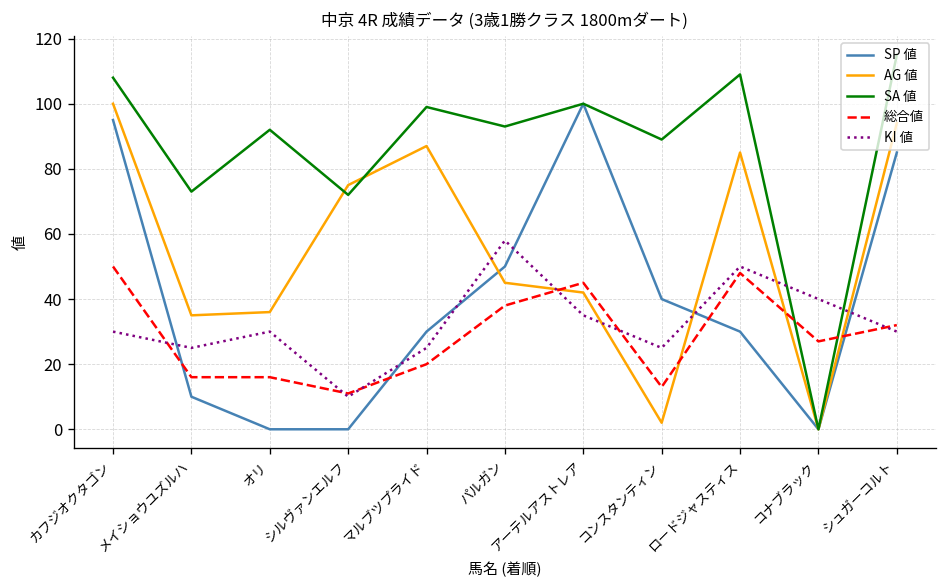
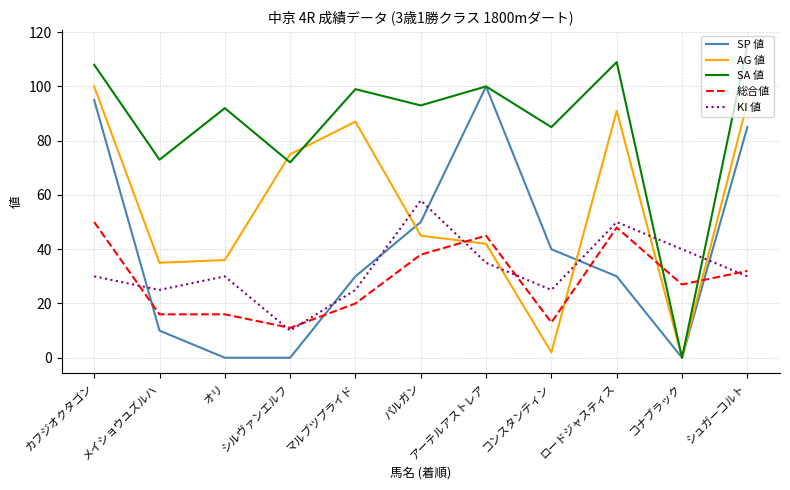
  {
    "SP 値": {
      "カフジオクタゴン": 95,
      "メイショウユズルハ": 10,
      "オリ": 0,
      "シルヴァンエルフ": 0,
      "マルブツプライド": 30,
      "パルガン": 50,
      "コンスタンティン": 40,
      "ロードジャスティス": 30,
      "シュガーコルト": 85
    },
    "AG 値": {
      "カフジオクタゴン": 100,
      "メイショウユズルハ": 35,
      "オリ": 36,
      "シルヴァンエルフ": 75,
      "マルブツプライド": 87,
      "パルガン": 45,
      "アーテルアストレア": 42,
      "コンスタンティン": 2,
-     "ロードジャスティス": 85
+     "ロードジャスティス": 91
    },
    "SA 値": {
      "カフジオクタゴン": 108,
      "メイショウユズルハ": 73,
      "オリ": 92,
      "シルヴァンエルフ": 72,
      "マルブツプライド": 99,
      "パルガン": 93,
-     "コンスタンティン": 89,
+     "コンスタンティン": 85,
      "ロードジャスティス": 109
    },
    "総合値": {
      "カフジオクタゴン": 50,
      "メイショウユズルハ": 16,
      "オリ": 16,
      "シルヴァンエルフ": 11,
      "マルブツプライド": 20,
      "パルガン": 38,
      "アーテルアストレア": 45,
      "コンスタンティン": 13,
      "ロードジャスティス": 48,
      "コナブラック": 27,
      "シュガーコルト": 32
    },
    "KI 値": {
      "カフジオクタゴン": 30,
      "メイショウユズルハ": 25,
      "オリ": 30,
      "シルヴァンエルフ": 10,
      "マルブツプライド": 25,
      "パルガン": 58,
      "アーテルアストレア": 35,
      "コンスタンティン": 25,
      "ロードジャスティス": 50,
      "コナブラック": 40,
      "シュガーコルト": 30
    }
  }
